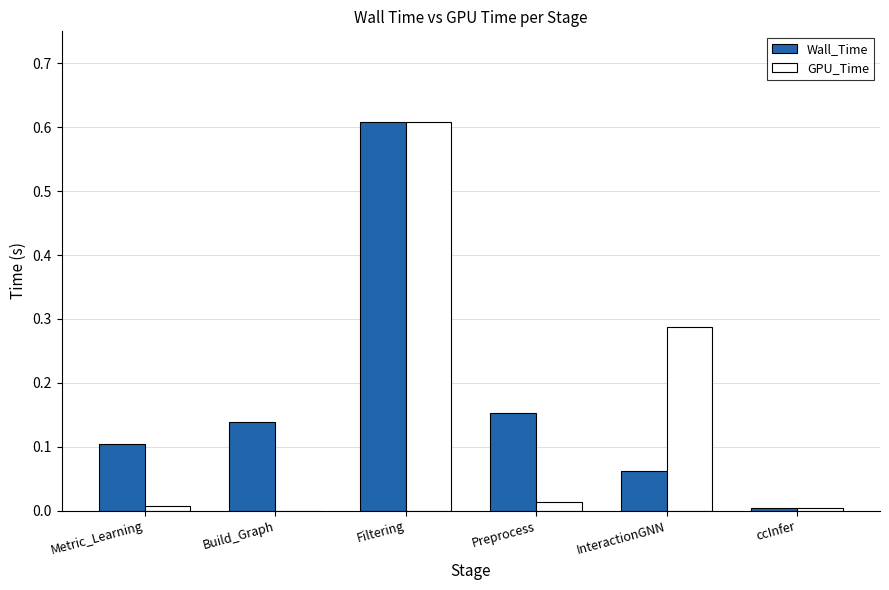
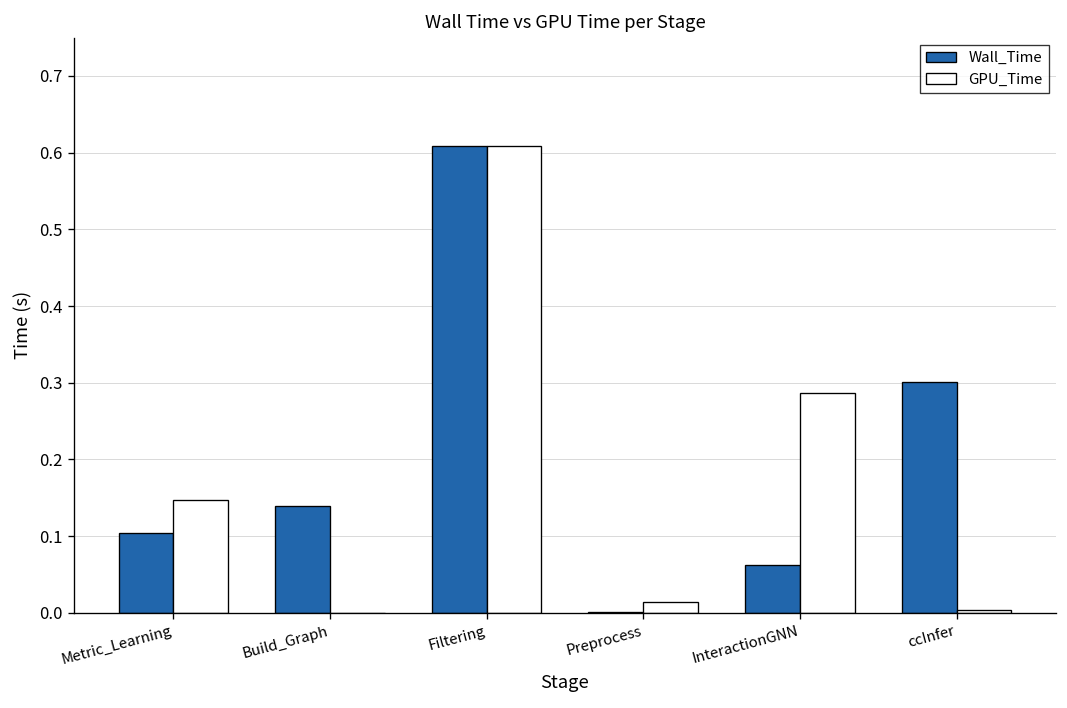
  {
    "Wall_Time": {
      "Metric_Learning": 0.10,
      "Build_Graph": 0.14,
      "Filtering": 0.61,
-     "Preprocess": 0.15,
+     "Preprocess": 0.00,
      "InteractionGNN": 0.06,
-     "ccInfer": 0.00
+     "ccInfer": 0.30
    },
    "GPU_Time": {
-     "Metric_Learning": 0.01,
+     "Metric_Learning": 0.15,
      "Build_Graph": 0.00,
      "Filtering": 0.61,
      "Preprocess": 0.01,
      "InteractionGNN": 0.29
    }
  }
